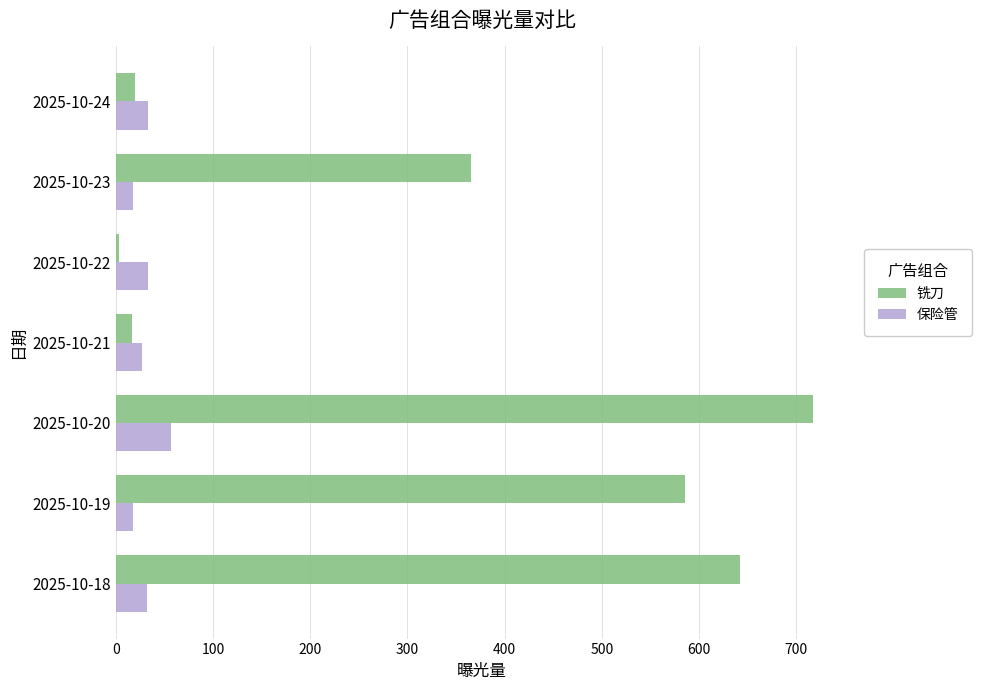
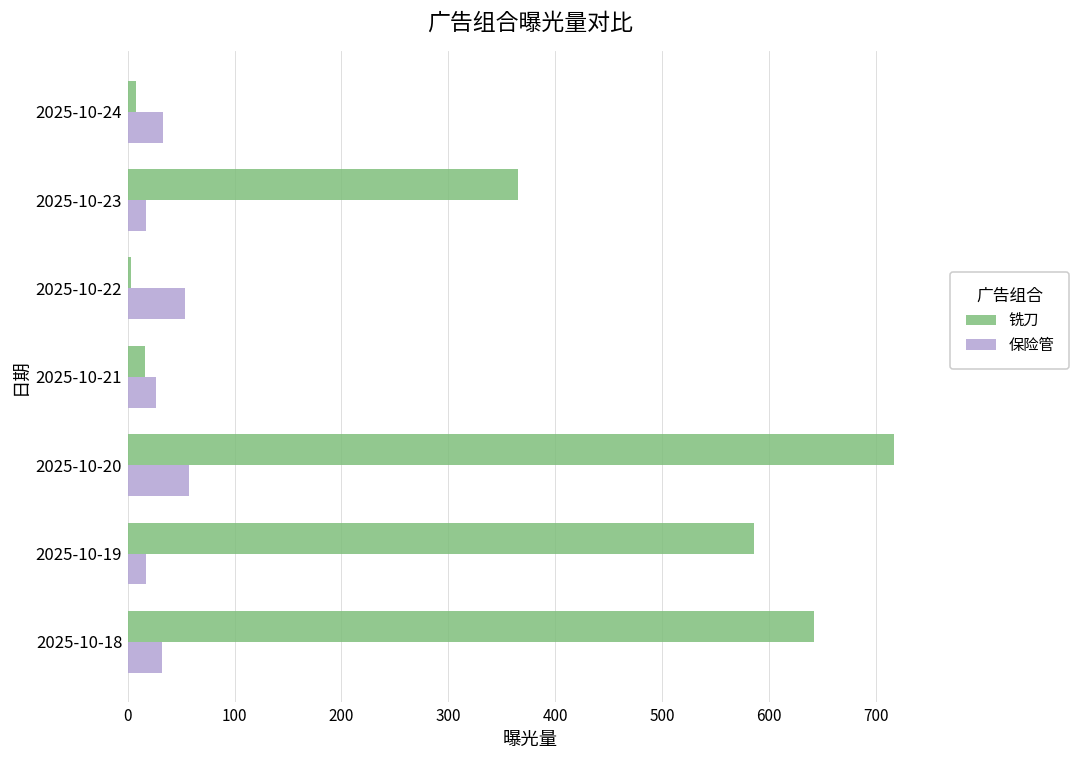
  {
    "铣刀": {
-     "2025-10-24": 20,
+     "2025-10-24": 10,
      "2025-10-23": 370,
      "2025-10-22": 0,
      "2025-10-21": 20,
      "2025-10-20": 720,
      "2025-10-19": 590,
      "2025-10-18": 640
    },
    "保险管": {
      "2025-10-24": 30,
      "2025-10-23": 20,
-     "2025-10-22": 30,
+     "2025-10-22": 50,
      "2025-10-21": 30,
      "2025-10-20": 60,
      "2025-10-19": 20,
      "2025-10-18": 30
    }
  }
